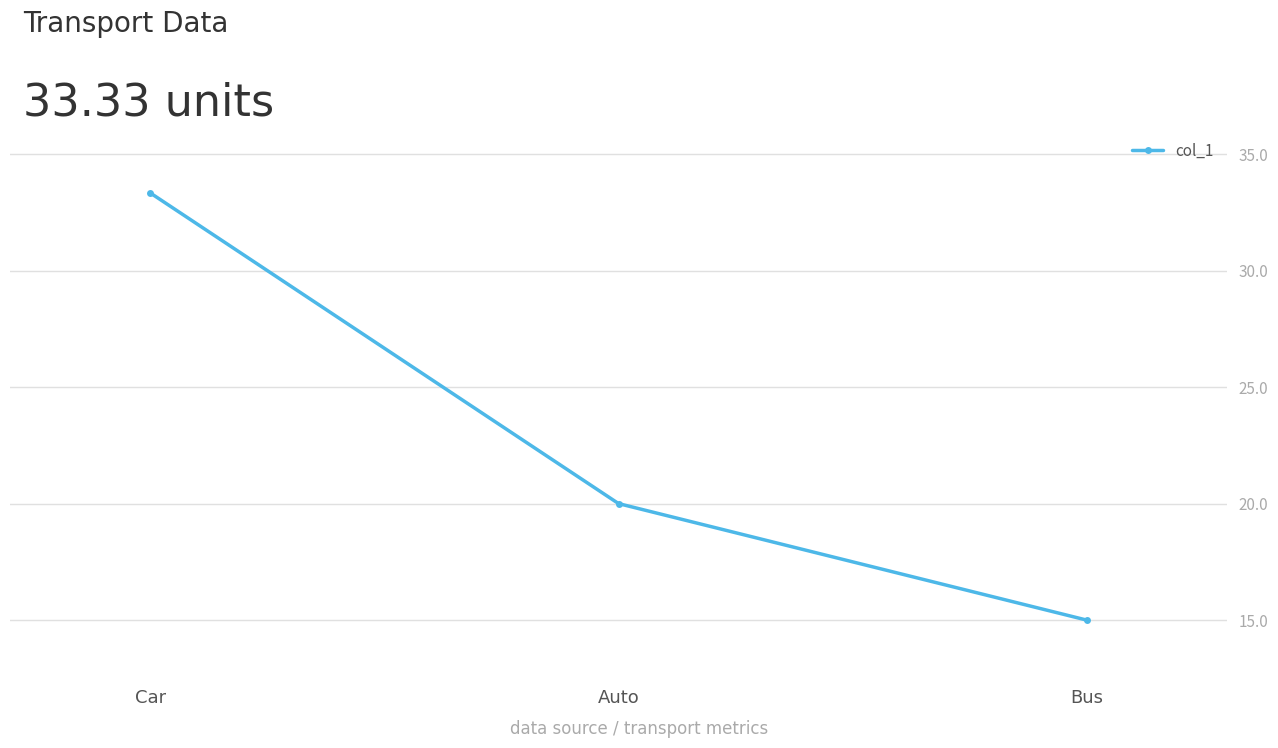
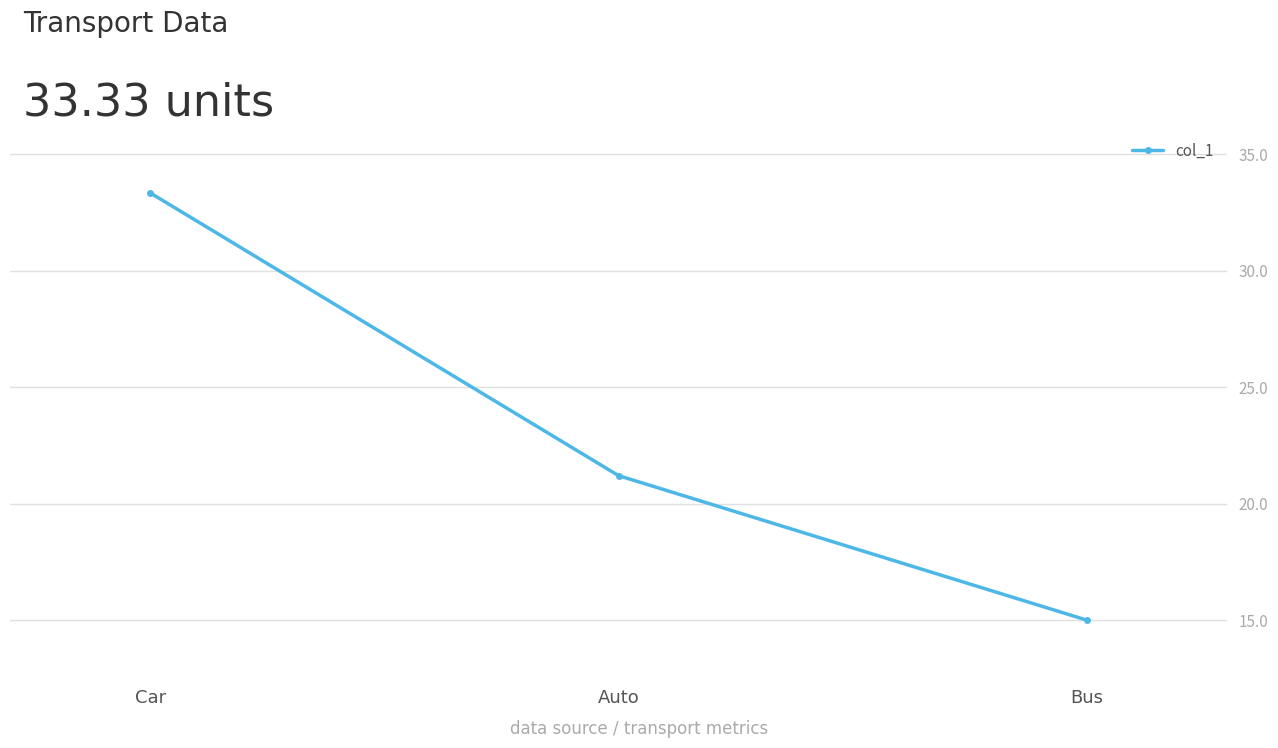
  {
    "Car": 33.3,
-   "Auto": 20.0,
+   "Auto": 21.2,
    "Bus": 15.0
  }
